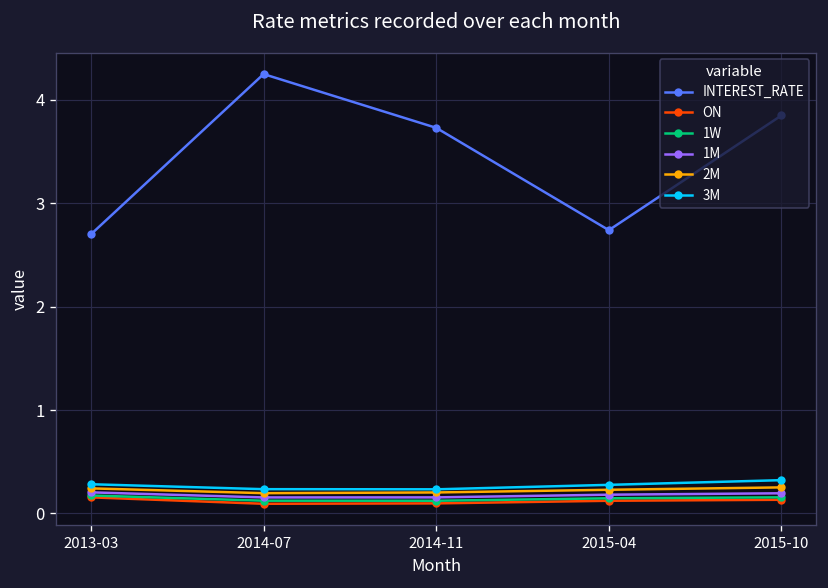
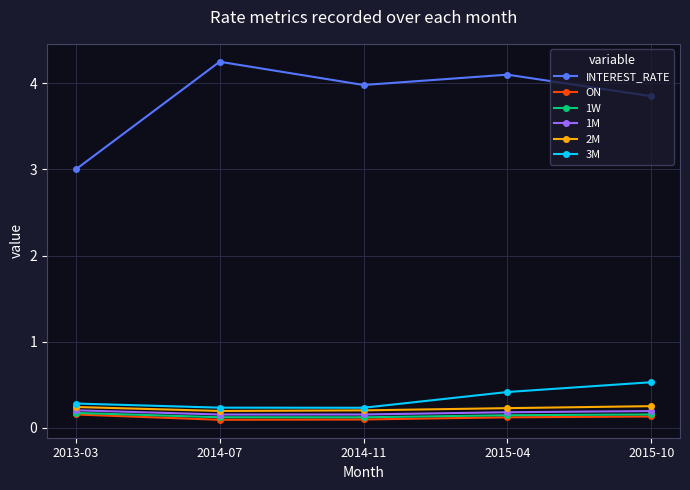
  {
    "INTEREST_RATE": {
-     "2013-03": 2.7,
+     "2013-03": 3.0,
      "2014-07": 4.3,
-     "2014-11": 3.7,
-     "2015-04": 2.7
+     "2014-11": 4.0,
+     "2015-04": 4.1
    },
    "ON": {
      "2014-07": 0.1
    },
    "1W": {
      "2014-07": 0.1
    },
    "1M": {
      "2013-03": 0.2,
      "2014-07": 0.2,
      "2014-11": 0.2,
      "2015-04": 0.2,
      "2015-10": 0.2
    },
    "2M": {
      "2013-03": 0.2,
      "2014-07": 0.2,
      "2014-11": 0.2,
      "2015-04": 0.2,
      "2015-10": 0.3
    },
    "3M": {
      "2013-03": 0.3,
      "2014-07": 0.2,
      "2014-11": 0.2,
-     "2015-04": 0.3,
-     "2015-10": 0.3
+     "2015-04": 0.4,
+     "2015-10": 0.5
    }
  }
